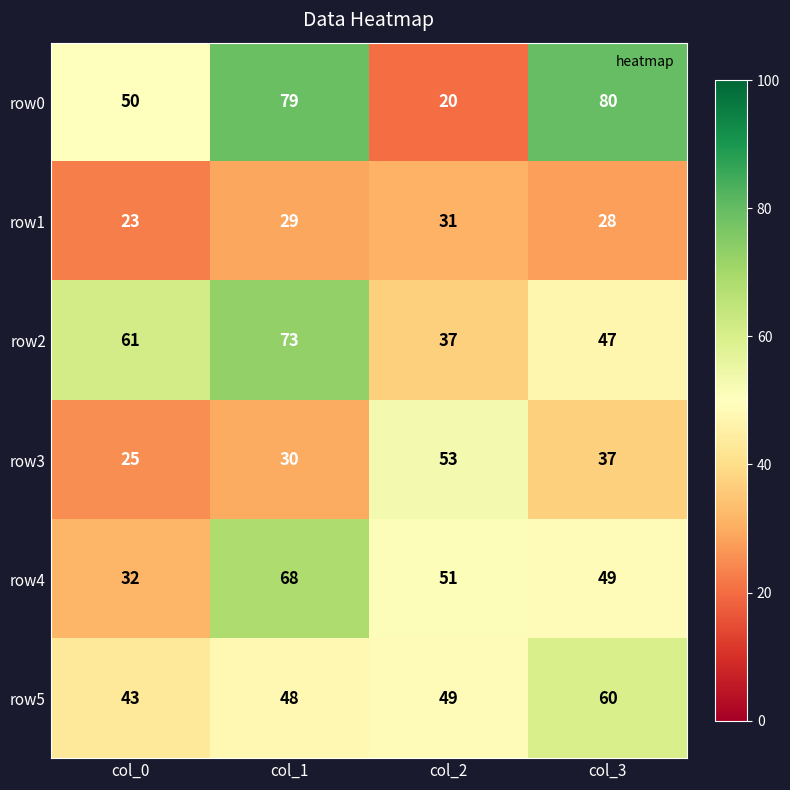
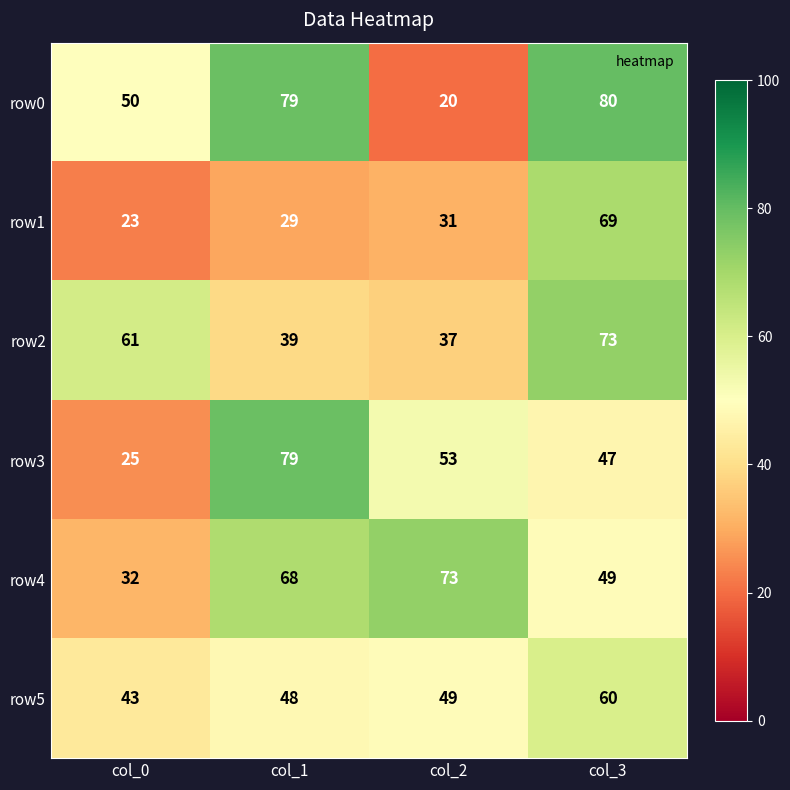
  {
    "row0": {
      "col_0": 50,
      "col_1": 79,
      "col_2": 20,
      "col_3": 80
    },
    "row1": {
      "col_0": 23,
      "col_1": 29,
      "col_2": 31,
-     "col_3": 28
+     "col_3": 69
    },
    "row2": {
      "col_0": 61,
-     "col_1": 73,
+     "col_1": 39,
      "col_2": 37,
-     "col_3": 47
+     "col_3": 73
    },
    "row3": {
      "col_0": 25,
-     "col_1": 30,
+     "col_1": 79,
      "col_2": 53,
-     "col_3": 37
+     "col_3": 47
    },
    "row4": {
      "col_0": 32,
      "col_1": 68,
-     "col_2": 51,
+     "col_2": 73,
      "col_3": 49
    },
    "row5": {
      "col_0": 43,
      "col_1": 48,
      "col_2": 49,
      "col_3": 60
    }
  }
